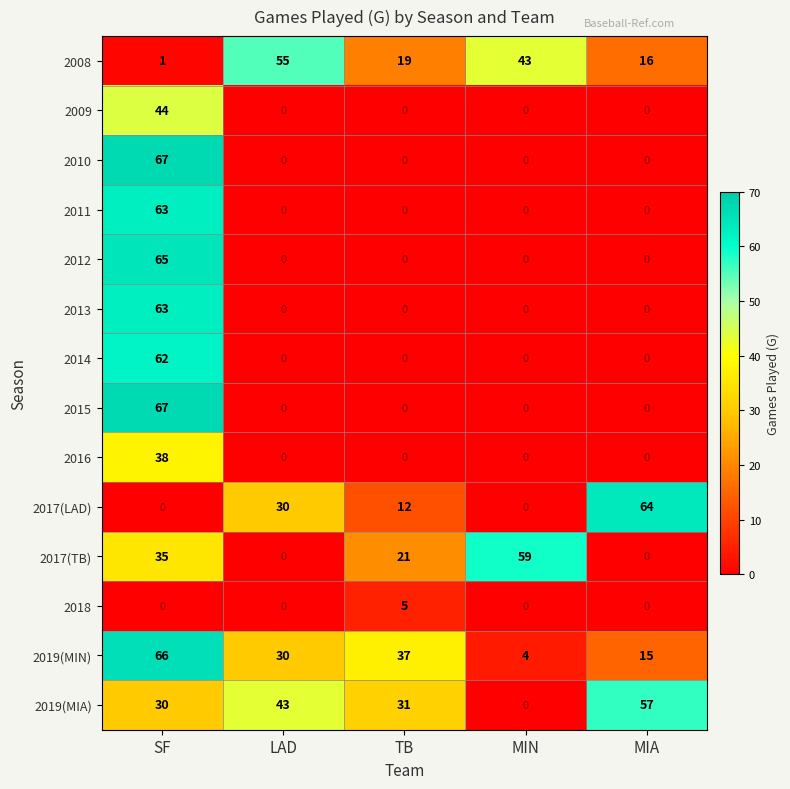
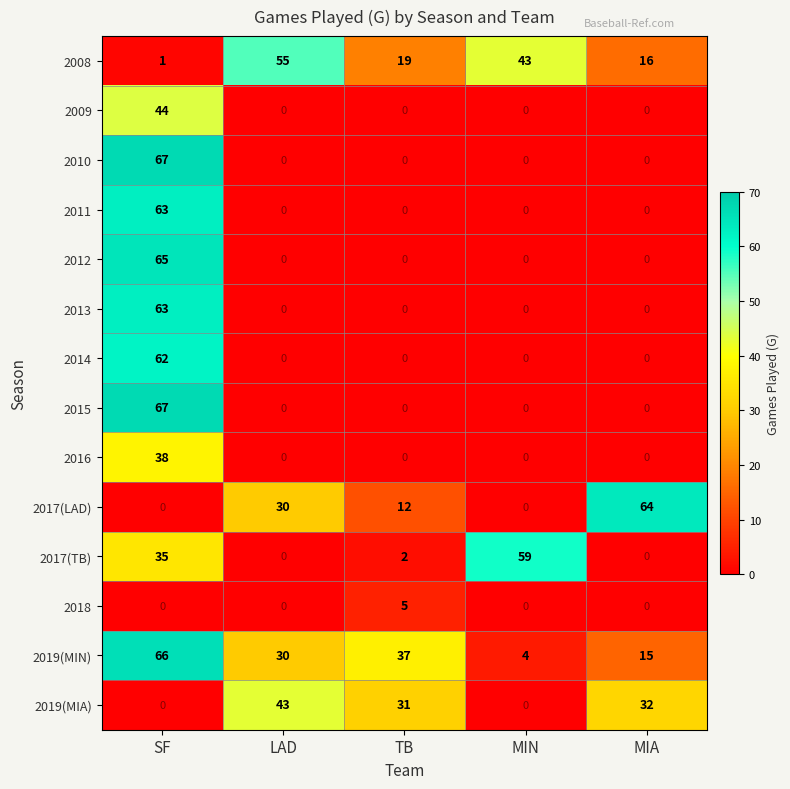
  {
    "2008": {
      "SF": 1,
      "LAD": 55,
      "TB": 19,
      "MIN": 43,
      "MIA": 16
    },
    "2009": {
      "SF": 44,
      "LAD": 0,
      "TB": 0,
      "MIN": 0,
      "MIA": 0
    },
    "2010": {
      "SF": 67,
      "LAD": 0,
      "TB": 0,
      "MIN": 0,
      "MIA": 0
    },
    "2011": {
      "SF": 63,
      "LAD": 0,
      "TB": 0,
      "MIN": 0,
      "MIA": 0
    },
    "2012": {
      "SF": 65,
      "LAD": 0,
      "TB": 0,
      "MIN": 0,
      "MIA": 0
    },
    "2013": {
      "SF": 63,
      "LAD": 0,
      "TB": 0,
      "MIN": 0,
      "MIA": 0
    },
    "2014": {
      "SF": 62,
      "LAD": 0,
      "TB": 0,
      "MIN": 0,
      "MIA": 0
    },
    "2015": {
      "SF": 67,
      "LAD": 0,
      "TB": 0,
      "MIN": 0,
      "MIA": 0
    },
    "2016": {
      "SF": 38,
      "LAD": 0,
      "TB": 0,
      "MIN": 0,
      "MIA": 0
    },
    "2017(LAD)": {
      "SF": 0,
      "LAD": 30,
      "TB": 12,
      "MIN": 0,
      "MIA": 64
    },
    "2017(TB)": {
      "SF": 35,
      "LAD": 0,
-     "TB": 21,
+     "TB": 2,
      "MIN": 59,
      "MIA": 0
    },
    "2018": {
      "SF": 0,
      "LAD": 0,
      "TB": 5,
      "MIN": 0,
      "MIA": 0
    },
    "2019(MIN)": {
      "SF": 66,
      "LAD": 30,
      "TB": 37,
      "MIN": 4,
      "MIA": 15
    },
    "2019(MIA)": {
-     "SF": 30,
+     "SF": 0,
      "LAD": 43,
      "TB": 31,
      "MIN": 0,
-     "MIA": 57
+     "MIA": 32
    }
  }
